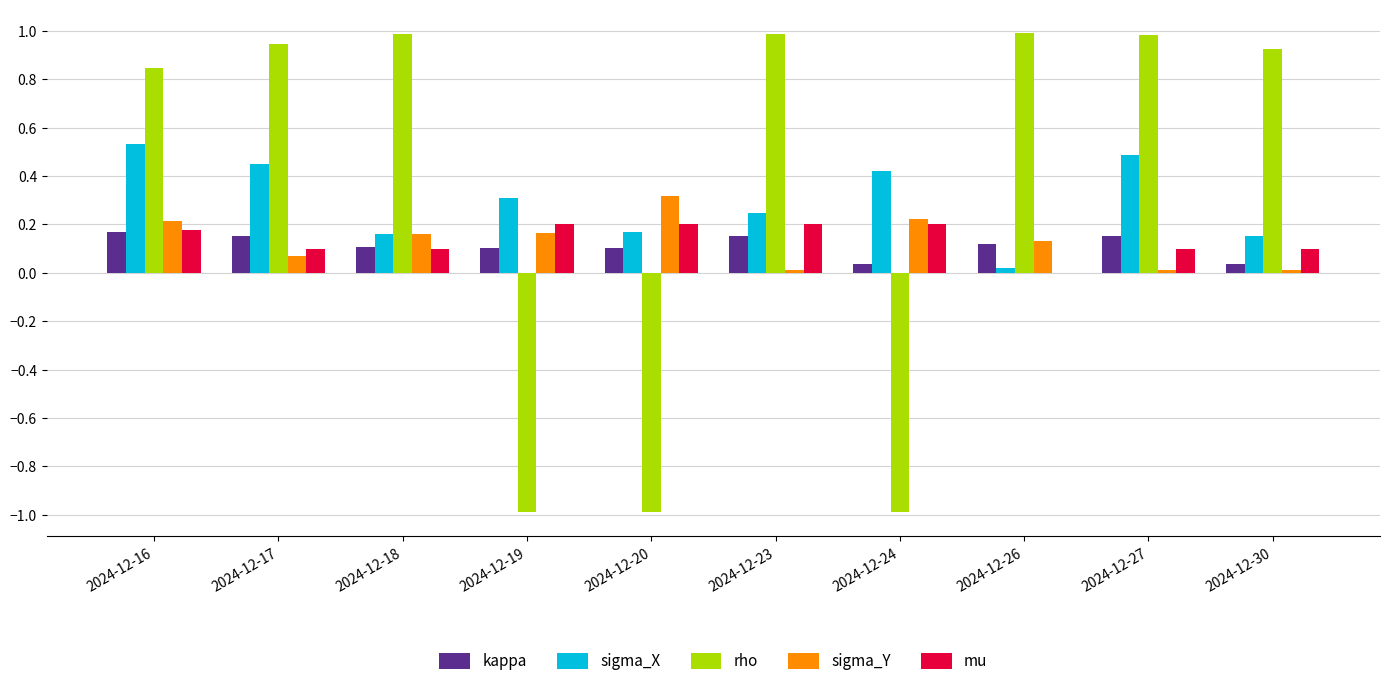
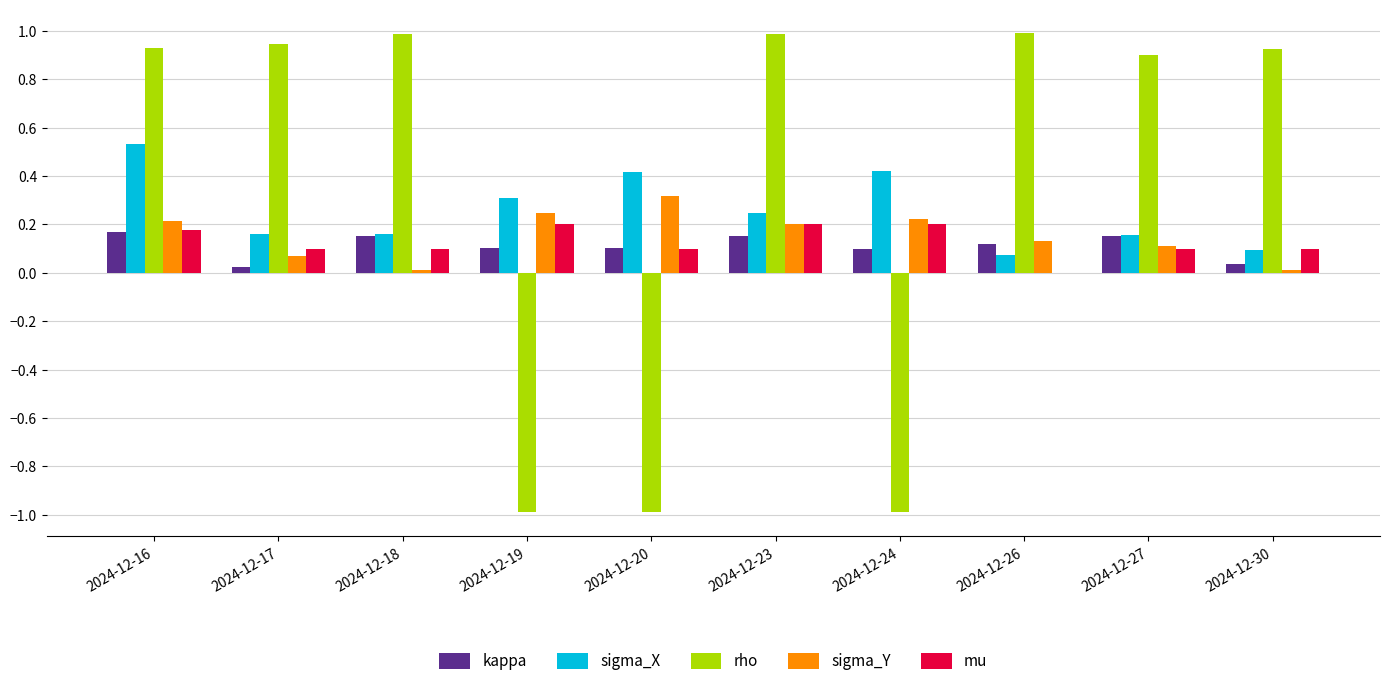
  {
    "kappa": {
      "2024-12-16": 0.17,
-     "2024-12-17": 0.15,
-     "2024-12-18": 0.11,
+     "2024-12-17": 0.02,
+     "2024-12-18": 0.15,
      "2024-12-19": 0.10,
      "2024-12-20": 0.10,
      "2024-12-23": 0.15,
-     "2024-12-24": 0.04,
+     "2024-12-24": 0.10,
      "2024-12-26": 0.12,
      "2024-12-27": 0.15,
      "2024-12-30": 0.04
    },
    "sigma_X": {
      "2024-12-16": 0.53,
-     "2024-12-17": 0.45,
+     "2024-12-17": 0.16,
      "2024-12-18": 0.16,
      "2024-12-19": 0.31,
-     "2024-12-20": 0.17,
+     "2024-12-20": 0.42,
      "2024-12-23": 0.25,
      "2024-12-24": 0.42,
-     "2024-12-26": 0.02,
-     "2024-12-27": 0.49,
-     "2024-12-30": 0.15
+     "2024-12-26": 0.07,
+     "2024-12-27": 0.15,
+     "2024-12-30": 0.09
    },
    "rho": {
-     "2024-12-16": 0.85,
+     "2024-12-16": 0.93,
      "2024-12-17": 0.95,
      "2024-12-18": 0.99,
      "2024-12-19": -0.99,
      "2024-12-20": -0.99,
      "2024-12-23": 0.99,
      "2024-12-24": -0.99,
      "2024-12-26": 0.99,
-     "2024-12-27": 0.98,
+     "2024-12-27": 0.90,
      "2024-12-30": 0.93
    },
    "sigma_Y": {
      "2024-12-16": 0.21,
      "2024-12-17": 0.07,
-     "2024-12-18": 0.16,
-     "2024-12-19": 0.17,
+     "2024-12-18": 0.01,
+     "2024-12-19": 0.25,
      "2024-12-20": 0.32,
-     "2024-12-23": 0.01,
+     "2024-12-23": 0.20,
      "2024-12-24": 0.22,
      "2024-12-26": 0.13,
-     "2024-12-27": 0.01
+     "2024-12-27": 0.11
    },
    "mu": {
      "2024-12-16": 0.18,
      "2024-12-17": 0.1,
      "2024-12-18": 0.1,
      "2024-12-19": 0.2,
-     "2024-12-20": 0.2,
+     "2024-12-20": 0.1,
      "2024-12-23": 0.2,
      "2024-12-24": 0.2,
      "2024-12-27": 0.1,
      "2024-12-30": 0.1
    }
  }
